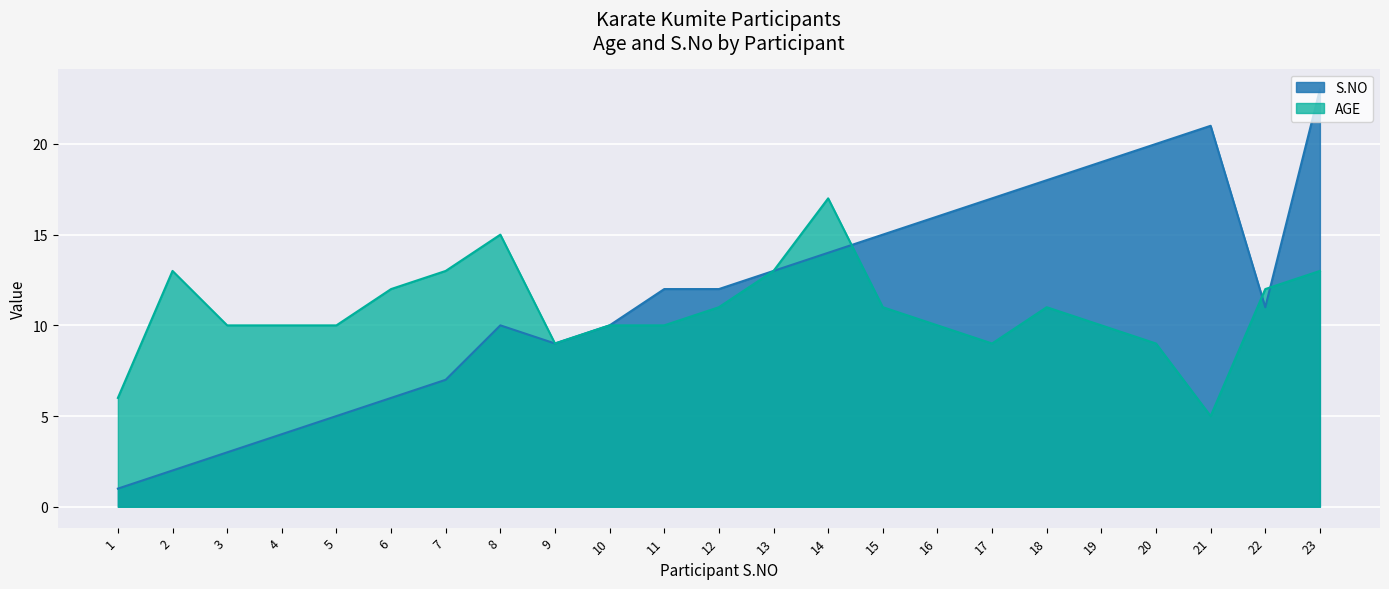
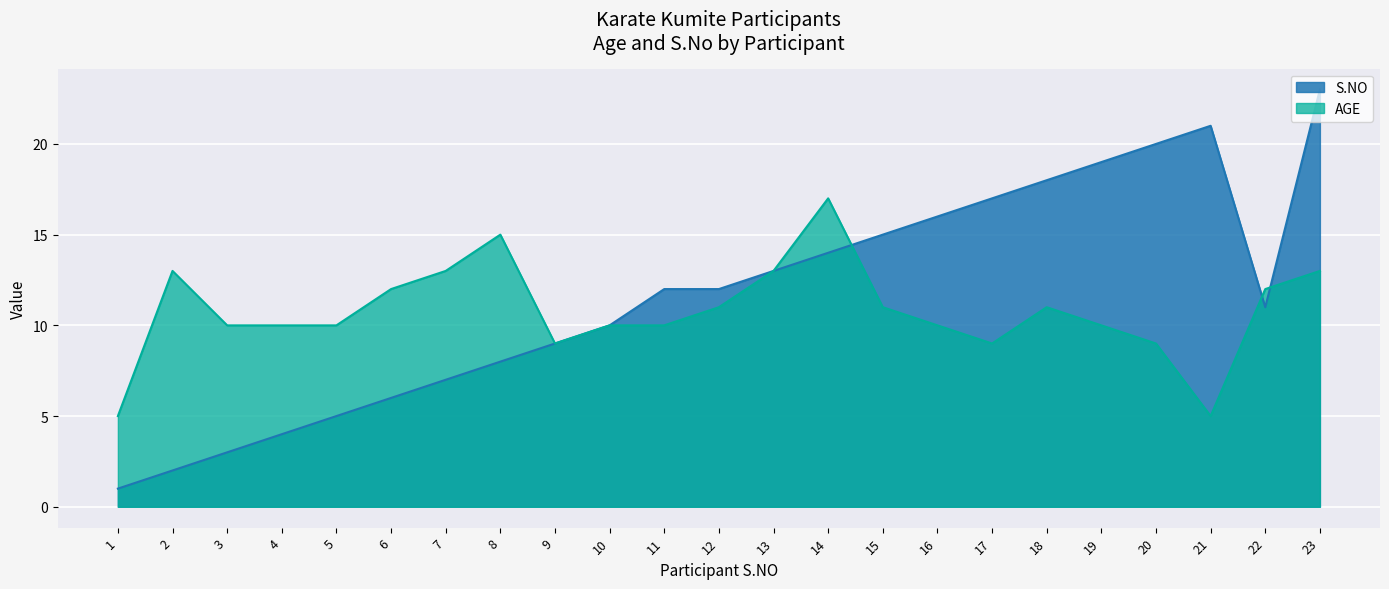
  {
    "S.NO": {
      "1": 1,
      "2": 2,
      "3": 3,
      "4": 4,
      "5": 5,
      "6": 6,
      "7": 7,
-     "8": 10,
+     "8": 8,
      "11": 12,
      "12": 12,
      "14": 14,
      "15": 15,
      "16": 16,
      "17": 17,
      "18": 18,
      "19": 19,
      "20": 20,
      "21": 21,
      "22": 11
    },
    "AGE": {
-     "1": 6,
+     "1": 5,
      "2": 13,
      "3": 10,
      "4": 10,
      "5": 10,
      "6": 12,
      "7": 13,
      "8": 15,
      "11": 10,
      "12": 11,
      "14": 17,
      "15": 11,
      "16": 10,
      "17": 9,
      "18": 11,
      "19": 10,
      "20": 9,
      "21": 5,
      "22": 12,
      "23": 13
    }
  }
